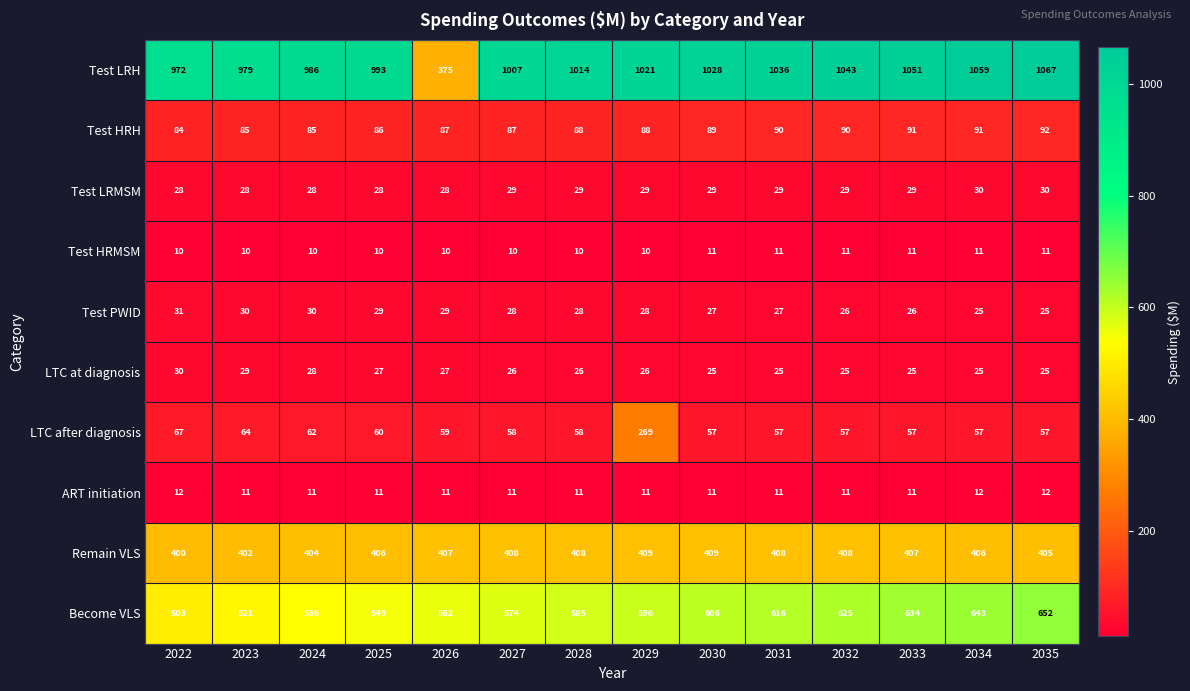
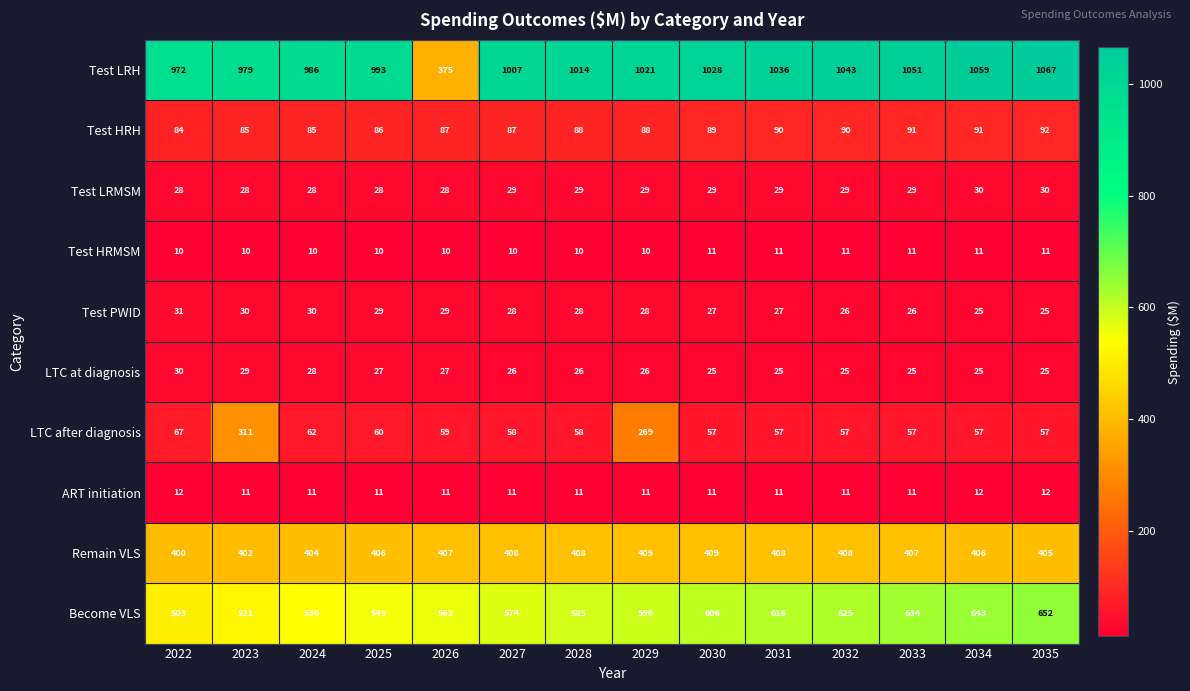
  {
    "Test LRH": {
      "2022": 972,
      "2023": 979,
      "2024": 986,
      "2025": 993,
      "2026": 375,
      "2027": 1007,
      "2028": 1014,
      "2029": 1021,
      "2030": 1028,
      "2031": 1036,
      "2032": 1043,
      "2033": 1051,
      "2034": 1059,
      "2035": 1067
    },
    "Test HRH": {
      "2022": 84,
      "2023": 85,
      "2024": 85,
      "2025": 86,
      "2026": 87,
      "2027": 87,
      "2028": 88,
      "2029": 88,
      "2030": 89,
      "2031": 90,
      "2032": 90,
      "2033": 91,
      "2034": 91,
      "2035": 92
    },
    "Test LRMSM": {
      "2022": 28,
      "2023": 28,
      "2024": 28,
      "2025": 28,
      "2026": 28,
      "2027": 29,
      "2028": 29,
      "2029": 29,
      "2030": 29,
      "2031": 29,
      "2032": 29,
      "2033": 29,
      "2034": 30,
      "2035": 30
    },
    "Test HRMSM": {
      "2022": 10,
      "2023": 10,
      "2024": 10,
      "2025": 10,
      "2026": 10,
      "2027": 10,
      "2028": 10,
      "2029": 10,
      "2030": 11,
      "2031": 11,
      "2032": 11,
      "2033": 11,
      "2034": 11,
      "2035": 11
    },
    "Test PWID": {
      "2022": 31,
      "2023": 30,
      "2024": 30,
      "2025": 29,
      "2026": 29,
      "2027": 28,
      "2028": 28,
      "2029": 28,
      "2030": 27,
      "2031": 27,
      "2032": 26,
      "2033": 26,
      "2034": 25,
      "2035": 25
    },
    "LTC at diagnosis": {
      "2022": 30,
      "2023": 29,
      "2024": 28,
      "2025": 27,
      "2026": 27,
      "2027": 26,
      "2028": 26,
      "2029": 26,
      "2030": 25,
      "2031": 25,
      "2032": 25,
      "2033": 25,
      "2034": 25,
      "2035": 25
    },
    "LTC after diagnosis": {
      "2022": 67,
-     "2023": 64,
+     "2023": 311,
      "2024": 62,
      "2025": 60,
      "2026": 59,
      "2027": 58,
      "2028": 58,
      "2029": 269,
      "2030": 57,
      "2031": 57,
      "2032": 57,
      "2033": 57,
      "2034": 57,
      "2035": 57
    },
    "ART initiation": {
      "2022": 12,
      "2023": 11,
      "2024": 11,
      "2025": 11,
      "2026": 11,
      "2027": 11,
      "2028": 11,
      "2029": 11,
      "2030": 11,
      "2031": 11,
      "2032": 11,
      "2033": 11,
      "2034": 12,
      "2035": 12
    },
    "Remain VLS": {
      "2022": 400,
      "2023": 402,
      "2024": 404,
      "2025": 406,
      "2026": 407,
      "2027": 408,
      "2028": 408,
      "2029": 409,
      "2030": 409,
      "2031": 408,
      "2032": 408,
      "2033": 407,
      "2034": 406,
      "2035": 405
    },
    "Become VLS": {
      "2022": 503,
      "2023": 521,
      "2024": 536,
      "2025": 549,
      "2026": 562,
      "2027": 574,
      "2028": 585,
      "2029": 596,
      "2030": 606,
      "2031": 616,
      "2032": 625,
      "2033": 634,
      "2034": 643,
      "2035": 652
    }
  }
